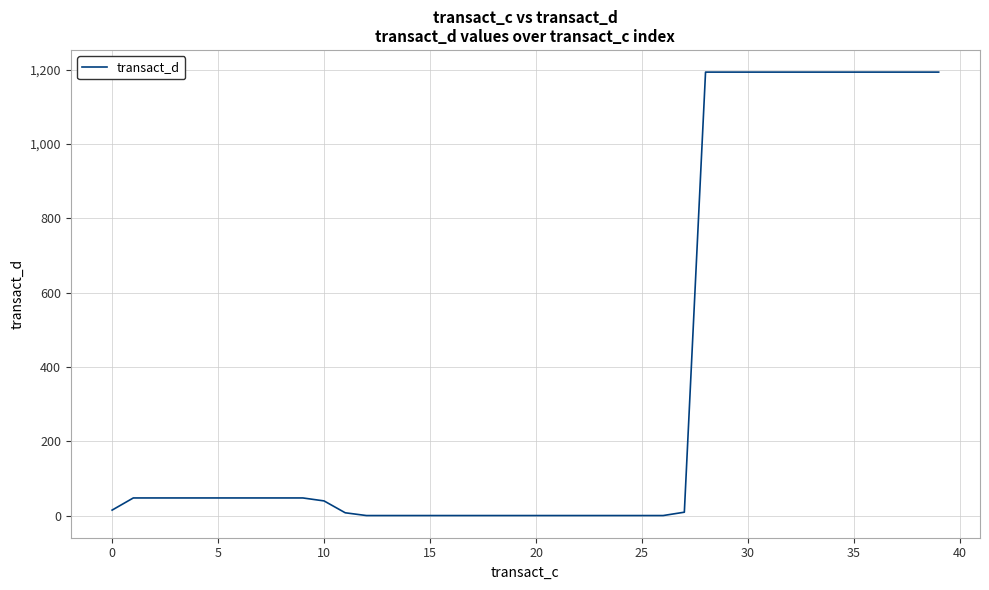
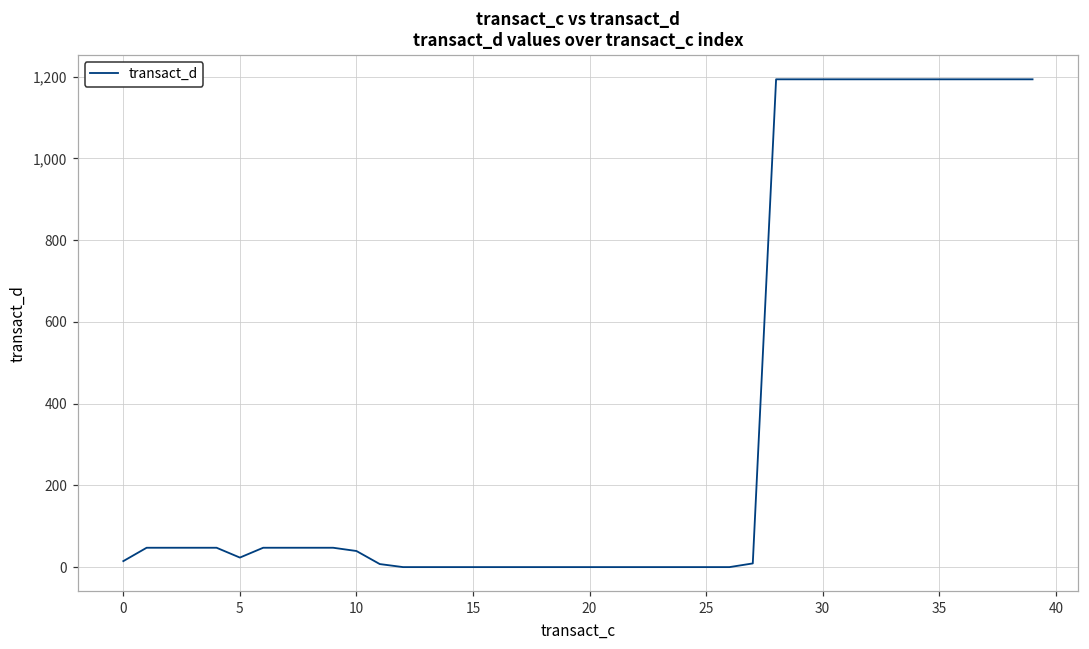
  {
    "0": "10",
-   "5": "50",
+   "5": "20",
    "10": "40",
    "15": "0",
    "20": "0",
    "25": "0",
    "30": "1,190",
    "35": "1,190"
  }
